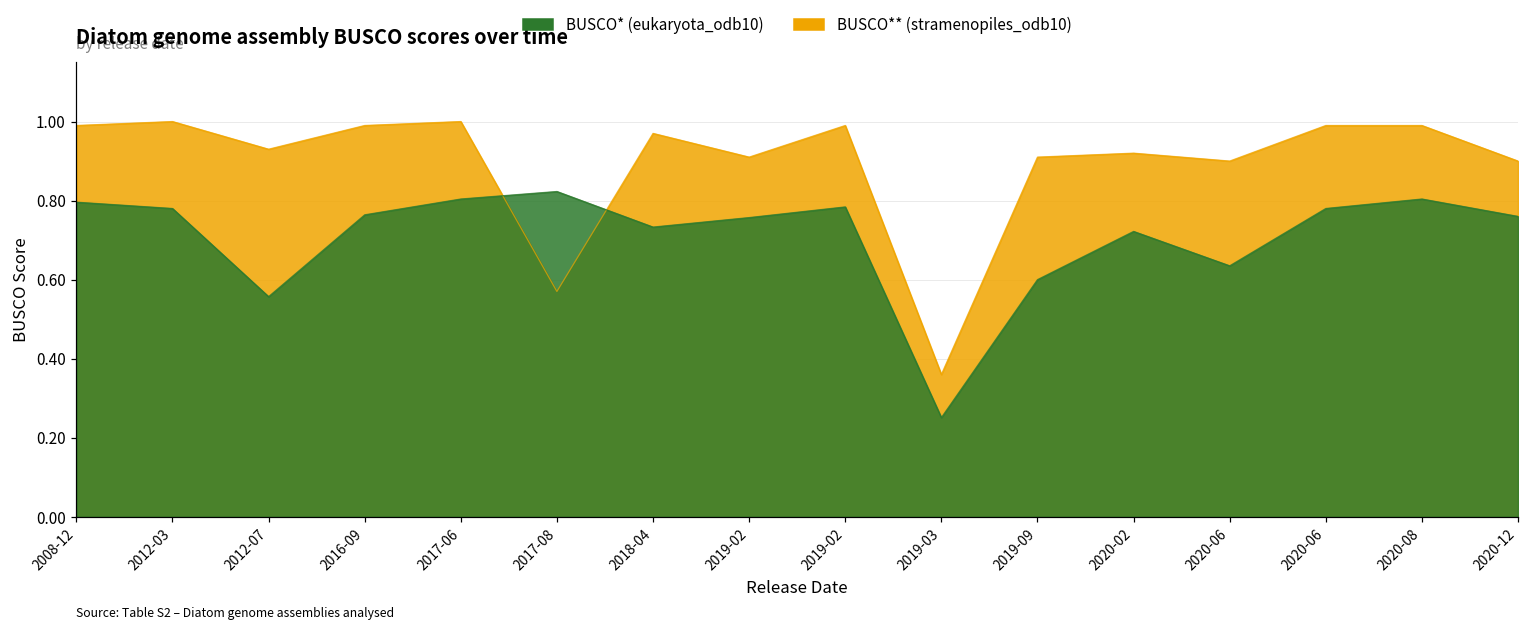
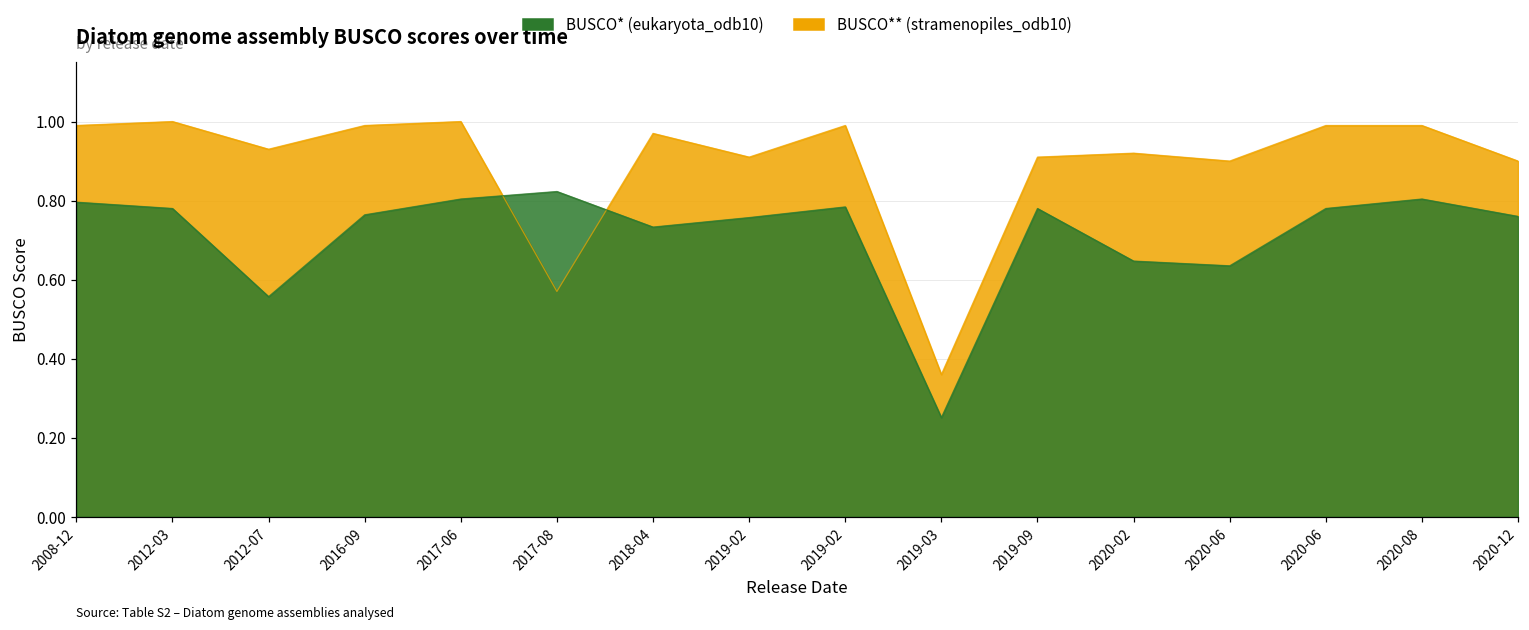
  {
    "BUSCO** (stramenopiles_odb10)": {
      "2008-12": 0.99,
      "2012-03": 1.00,
      "2012-07": 0.93,
      "2016-09": 0.99,
      "2017-06": 1.00,
      "2017-08": 0.57,
      "2018-04": 0.97,
      "2019-03": 0.36,
      "2019-09": 0.91,
      "2020-02": 0.92,
      "2020-08": 0.99,
      "2020-12": 0.90
    },
    "BUSCO* (eukaryota_odb10)": {
      "2008-12": 0.80,
      "2012-03": 0.78,
      "2012-07": 0.56,
      "2016-09": 0.76,
      "2017-06": 0.80,
      "2017-08": 0.82,
      "2018-04": 0.73,
      "2019-03": 0.25,
-     "2019-09": 0.60,
-     "2020-02": 0.72,
+     "2019-09": 0.78,
+     "2020-02": 0.65,
      "2020-08": 0.80,
      "2020-12": 0.76
    }
  }
